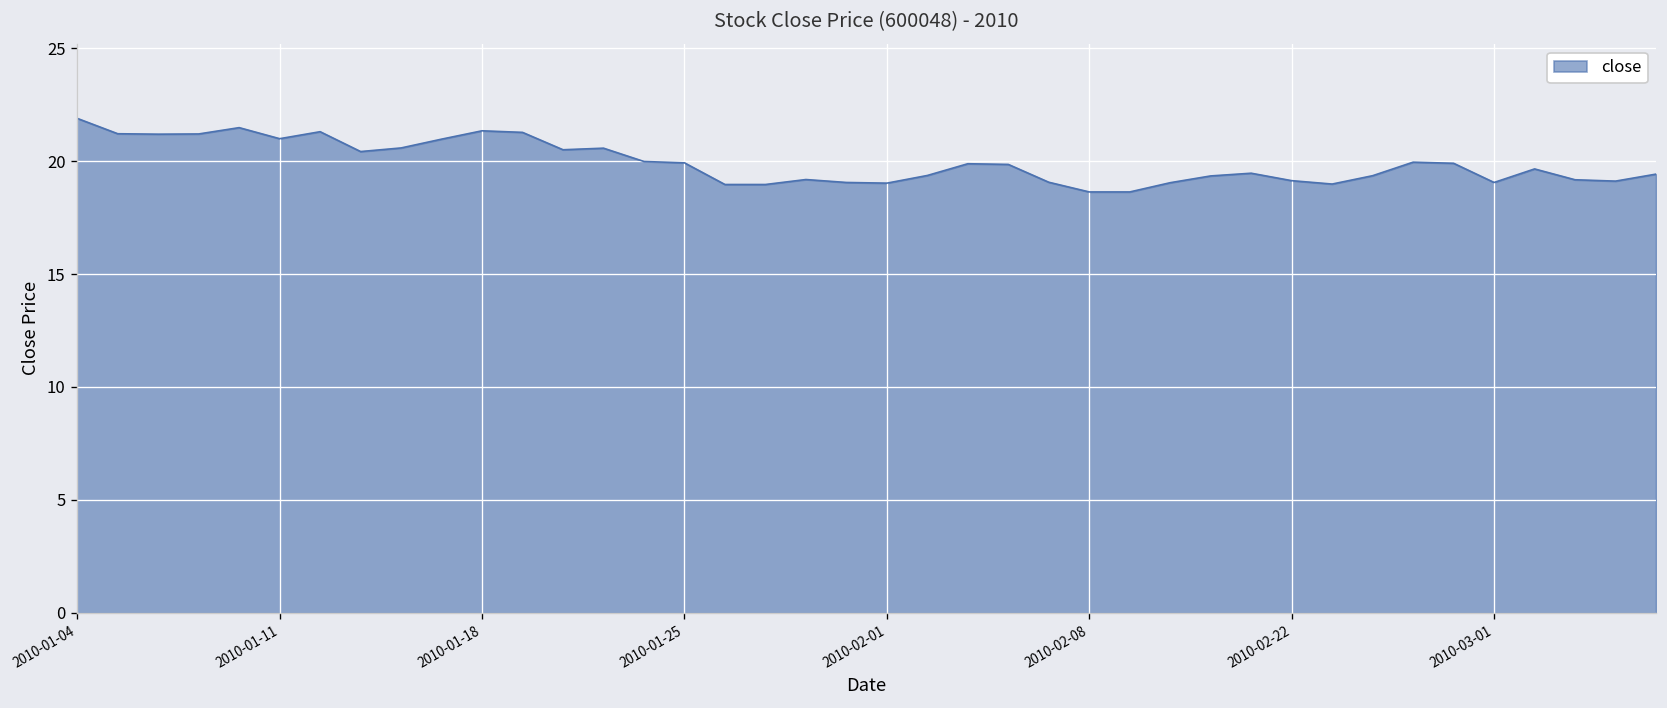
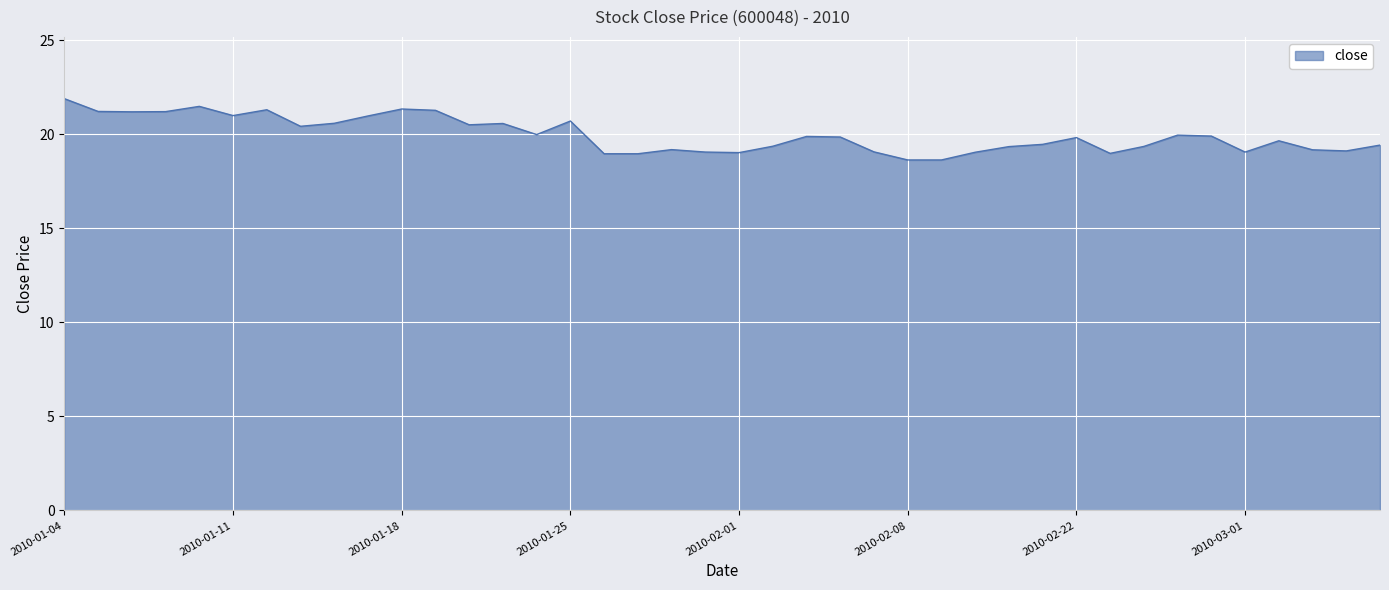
  {
    "2010-01-04": 21.9,
    "2010-01-11": 21.0,
    "2010-01-18": 21.4,
-   "2010-01-25": 19.9,
+   "2010-01-25": 20.7,
    "2010-02-01": 19.0,
    "2010-02-08": 18.6,
-   "2010-02-22": 19.1,
+   "2010-02-22": 19.8,
    "2010-03-01": 19.1
  }
